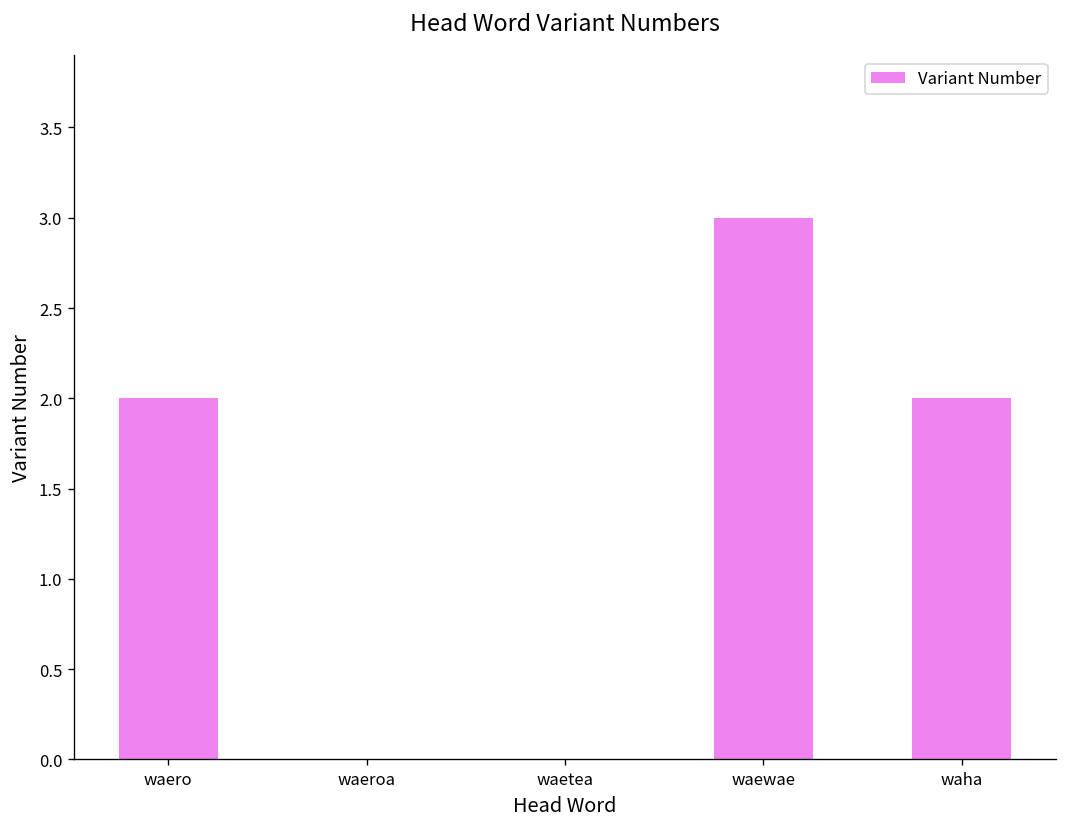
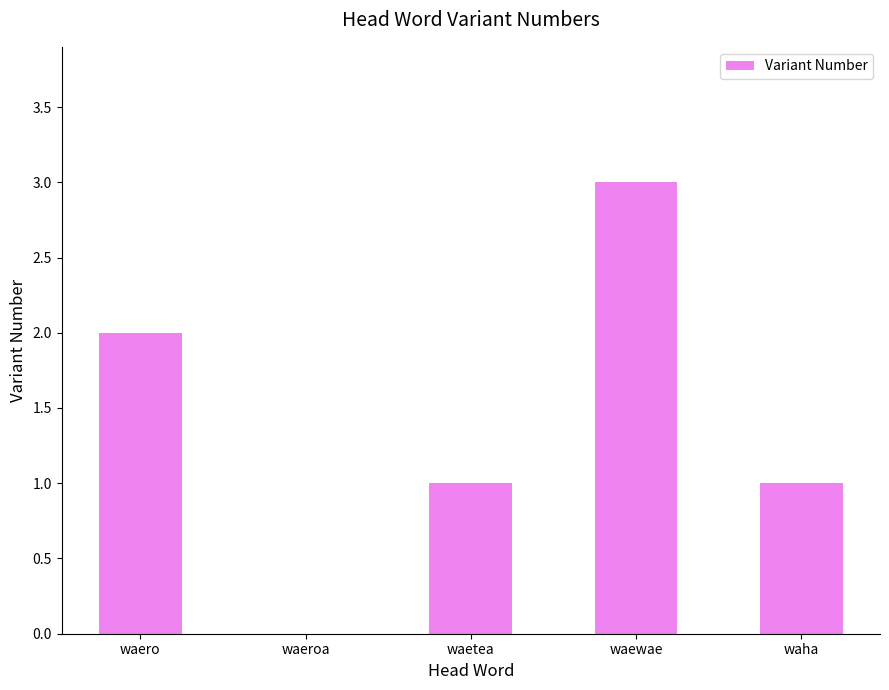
  {
    "waero": 2,
    "waeroa": 0,
-   "waetea": 0,
+   "waetea": 1,
    "waewae": 3,
-   "waha": 2
+   "waha": 1
  }
